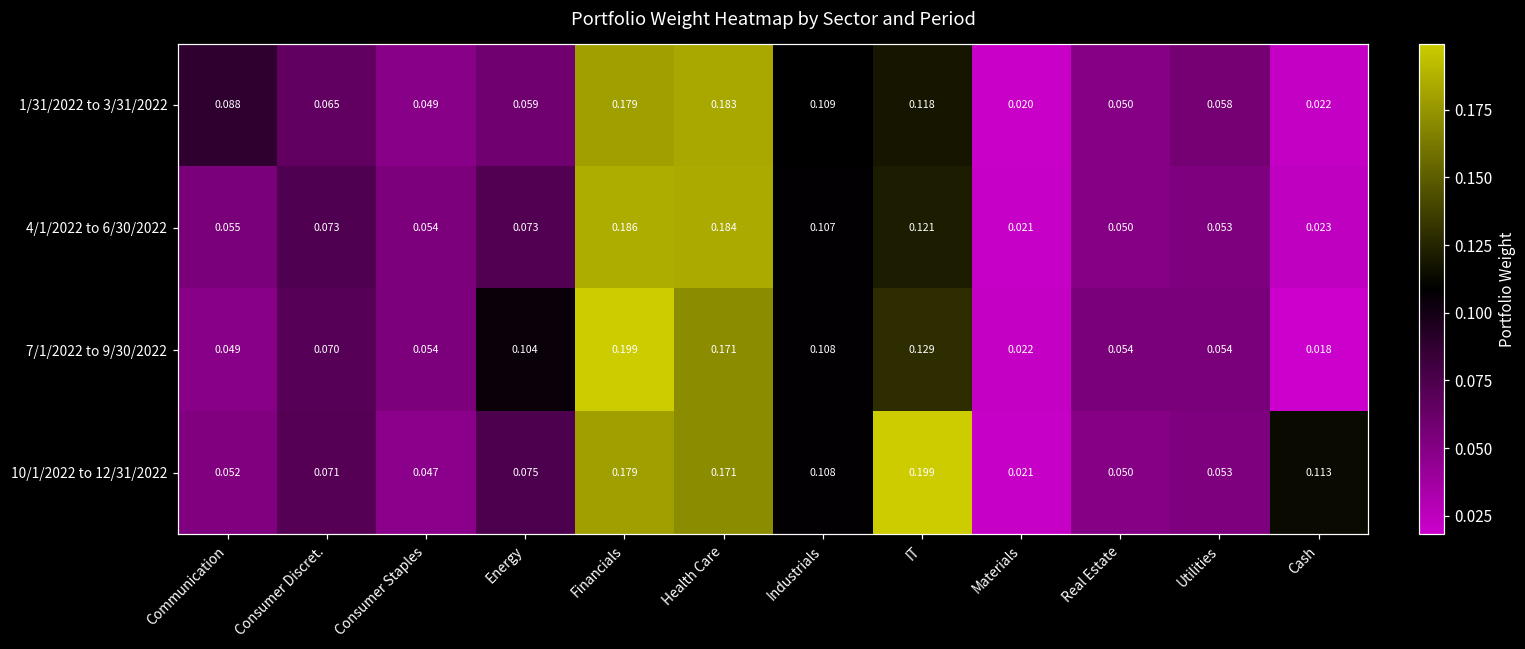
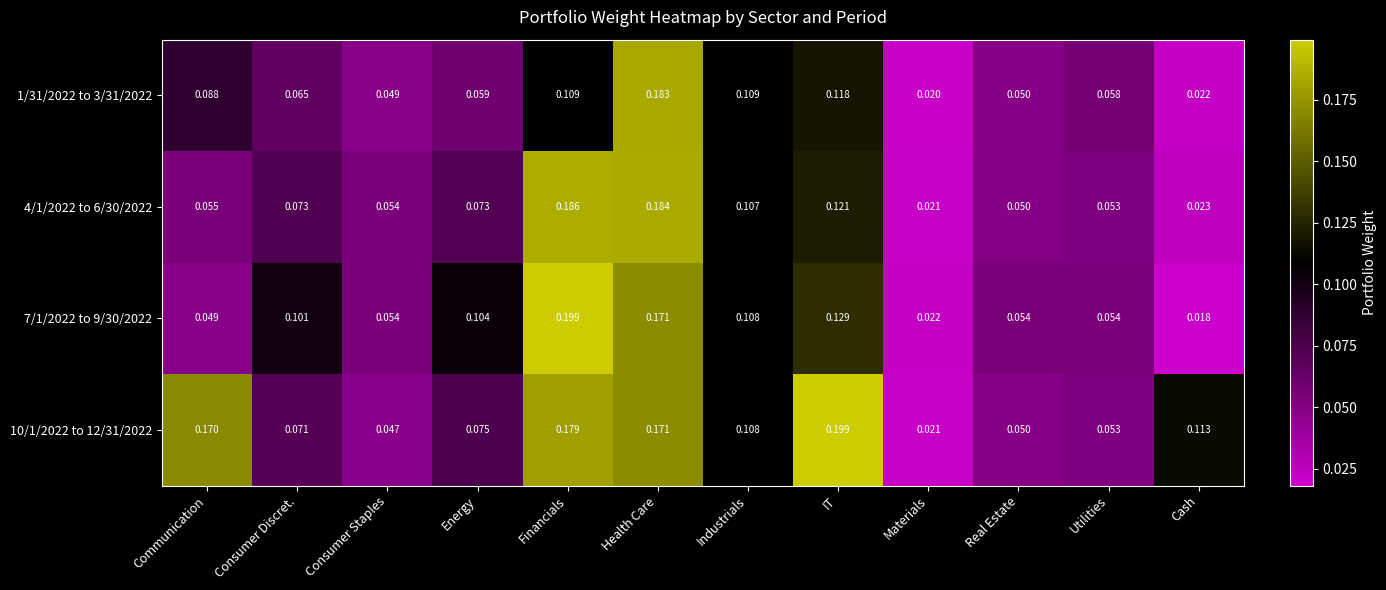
  {
    "1/31/2022 to 3/31/2022": {
      "Communication": 0.088,
      "Consumer Discret.": 0.065,
      "Consumer Staples": 0.049,
      "Energy": 0.059,
-     "Financials": 0.179,
+     "Financials": 0.109,
      "Health Care": 0.183,
      "Industrials": 0.109,
      "IT": 0.118,
      "Materials": 0.020,
      "Real Estate": 0.050,
      "Utilities": 0.058,
      "Cash": 0.022
    },
    "4/1/2022 to 6/30/2022": {
      "Communication": 0.055,
      "Consumer Discret.": 0.073,
      "Consumer Staples": 0.054,
      "Energy": 0.073,
      "Financials": 0.186,
      "Health Care": 0.184,
      "Industrials": 0.107,
      "IT": 0.121,
      "Materials": 0.021,
      "Real Estate": 0.050,
      "Utilities": 0.053,
      "Cash": 0.023
    },
    "7/1/2022 to 9/30/2022": {
      "Communication": 0.049,
-     "Consumer Discret.": 0.070,
+     "Consumer Discret.": 0.101,
      "Consumer Staples": 0.054,
      "Energy": 0.104,
      "Financials": 0.199,
      "Health Care": 0.171,
      "Industrials": 0.108,
      "IT": 0.129,
      "Materials": 0.022,
      "Real Estate": 0.054,
      "Utilities": 0.054,
      "Cash": 0.018
    },
    "10/1/2022 to 12/31/2022": {
-     "Communication": 0.052,
+     "Communication": 0.170,
      "Consumer Discret.": 0.071,
      "Consumer Staples": 0.047,
      "Energy": 0.075,
      "Financials": 0.179,
      "Health Care": 0.171,
      "Industrials": 0.108,
      "IT": 0.199,
      "Materials": 0.021,
      "Real Estate": 0.050,
      "Utilities": 0.053,
      "Cash": 0.113
    }
  }
